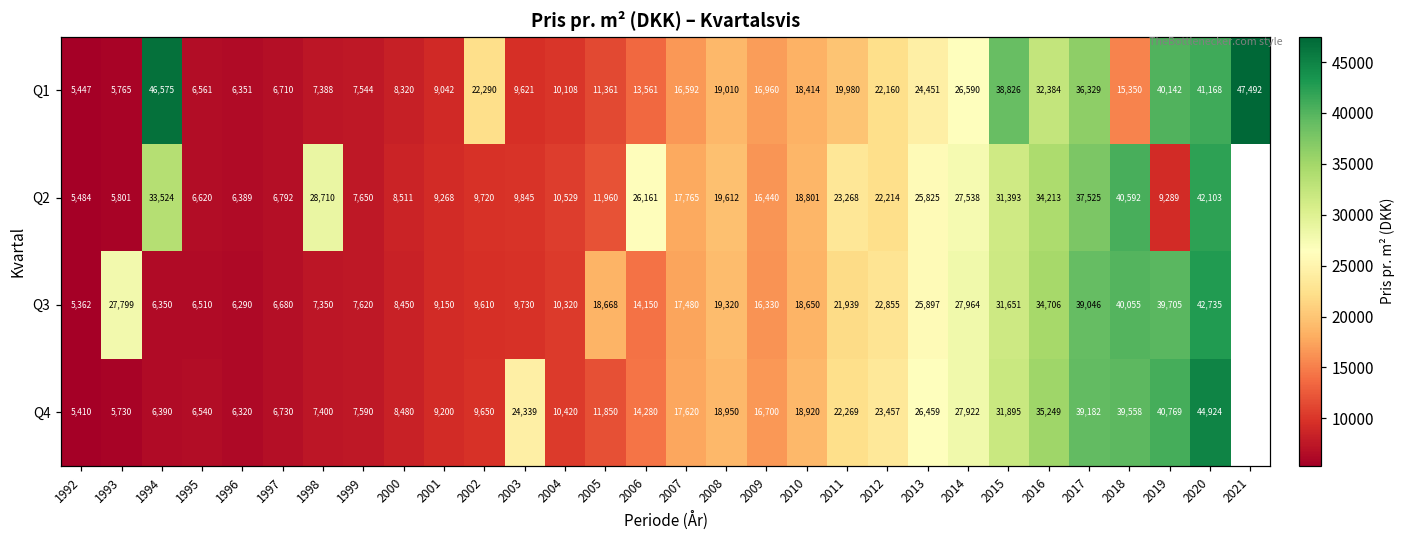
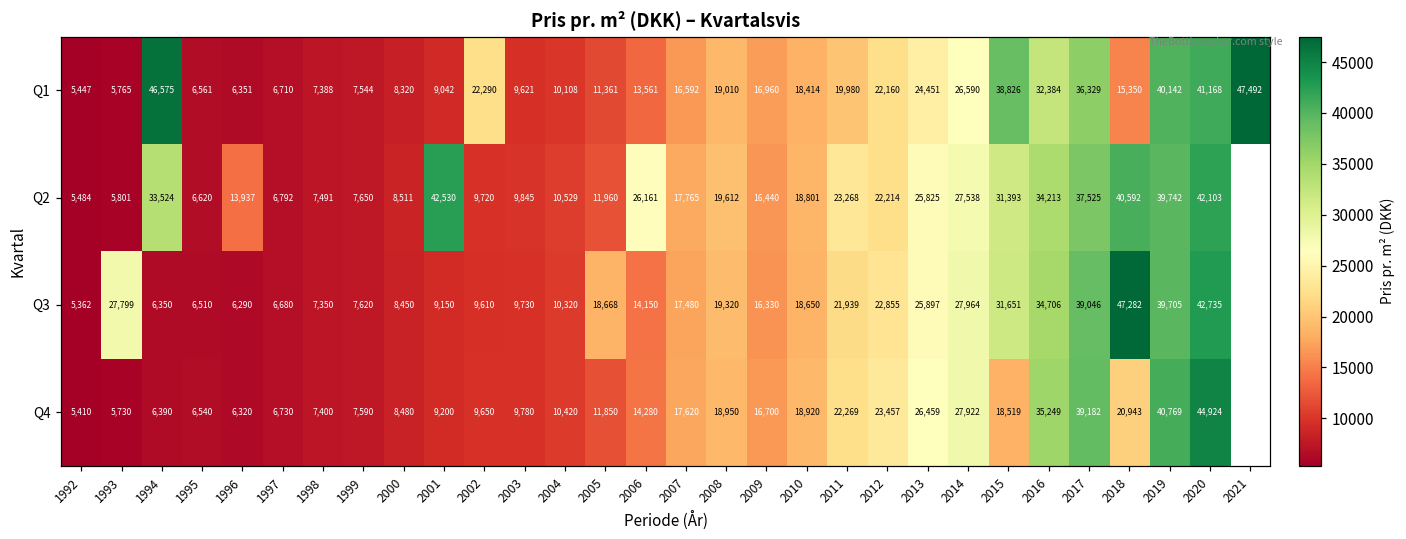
  {
    "Q1": {
      "1992": "5,447",
      "1993": "5,765",
      "1994": "46,575",
      "1995": "6,561",
      "1996": "6,351",
      "1997": "6,710",
      "1998": "7,388",
      "1999": "7,544",
      "2000": "8,320",
      "2001": "9,042",
      "2002": "22,290",
      "2003": "9,621",
      "2004": "10,108",
      "2005": "11,361",
      "2006": "13,561",
      "2007": "16,592",
      "2008": "19,010",
      "2009": "16,960",
      "2010": "18,414",
      "2011": "19,980",
      "2012": "22,160",
      "2013": "24,451",
      "2014": "26,590",
      "2015": "38,826",
      "2016": "32,384",
      "2017": "36,329",
      "2018": "15,350",
      "2019": "40,142",
      "2021": "47,492"
    },
    "Q2": {
      "1992": "5,484",
      "1993": "5,801",
      "1994": "33,524",
      "1995": "6,620",
-     "1996": "6,389",
+     "1996": "13,937",
      "1997": "6,792",
-     "1998": "28,710",
+     "1998": "7,491",
      "1999": "7,650",
      "2000": "8,511",
-     "2001": "9,268",
+     "2001": "42,530",
      "2002": "9,720",
      "2003": "9,845",
      "2004": "10,529",
      "2005": "11,960",
      "2006": "26,161",
      "2007": "17,765",
      "2008": "19,612",
      "2009": "16,440",
      "2010": "18,801",
      "2011": "23,268",
      "2012": "22,214",
      "2013": "25,825",
      "2014": "27,538",
      "2015": "31,393",
      "2016": "34,213",
      "2017": "37,525",
      "2018": "40,592",
-     "2019": "9,289",
+     "2019": "39,742",
      "2020": "42,103"
    },
    "Q3": {
      "1992": "5,362",
      "1993": "27,799",
      "1994": "6,350",
      "1995": "6,510",
      "1996": "6,290",
      "1997": "6,680",
      "1998": "7,350",
      "1999": "7,620",
      "2000": "8,450",
      "2001": "9,150",
      "2002": "9,610",
      "2003": "9,730",
      "2004": "10,320",
      "2005": "18,668",
      "2006": "14,150",
      "2007": "17,480",
      "2008": "19,320",
      "2009": "16,330",
      "2010": "18,650",
      "2011": "21,939",
      "2012": "22,855",
      "2013": "25,897",
      "2014": "27,964",
      "2015": "31,651",
      "2016": "34,706",
      "2017": "39,046",
-     "2018": "40,055",
+     "2018": "47,282",
      "2019": "39,705",
      "2020": "42,735"
    },
    "Q4": {
      "1992": "5,410",
      "1993": "5,730",
      "1994": "6,390",
      "1995": "6,540",
      "1996": "6,320",
      "1997": "6,730",
      "1998": "7,400",
      "1999": "7,590",
      "2000": "8,480",
      "2001": "9,200",
      "2002": "9,650",
-     "2003": "24,339",
+     "2003": "9,780",
      "2004": "10,420",
      "2005": "11,850",
      "2006": "14,280",
      "2007": "17,620",
      "2008": "18,950",
      "2009": "16,700",
      "2010": "18,920",
      "2011": "22,269",
      "2012": "23,457",
      "2013": "26,459",
      "2014": "27,922",
-     "2015": "31,895",
+     "2015": "18,519",
      "2016": "35,249",
      "2017": "39,182",
-     "2018": "39,558",
+     "2018": "20,943",
      "2019": "40,769",
      "2020": "44,924"
    }
  }
